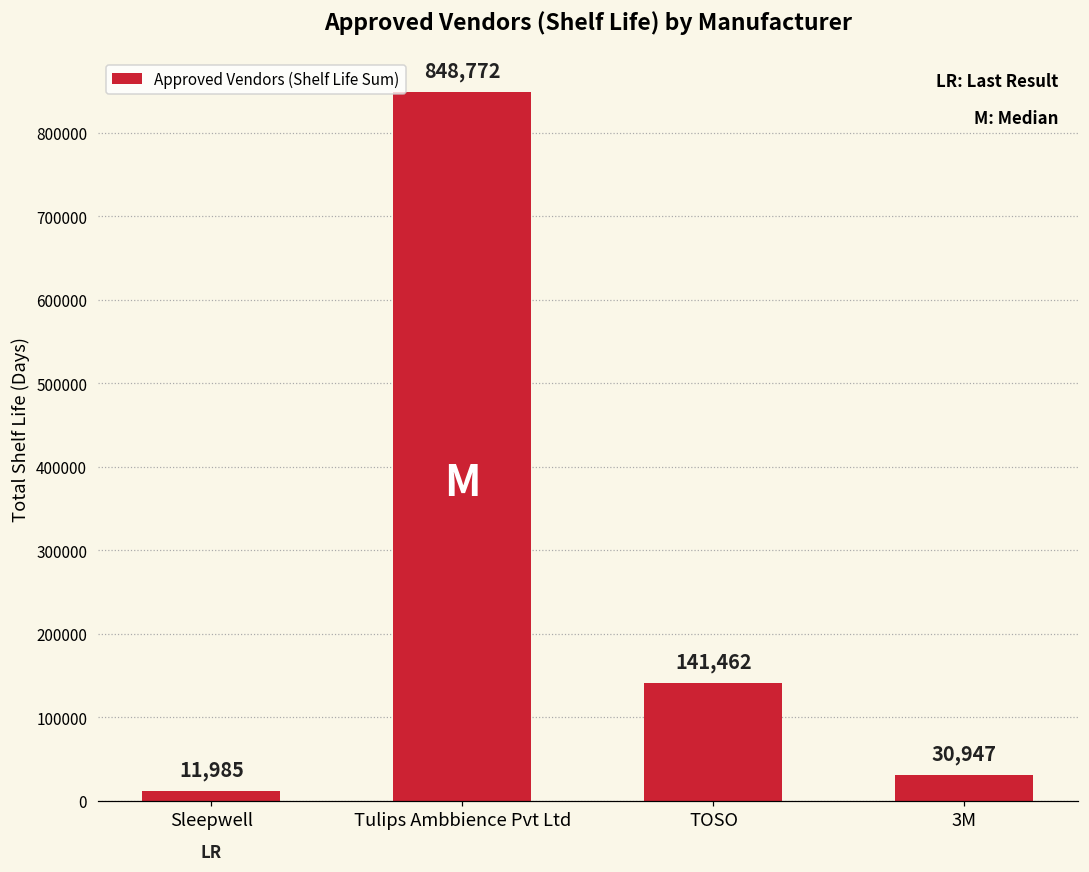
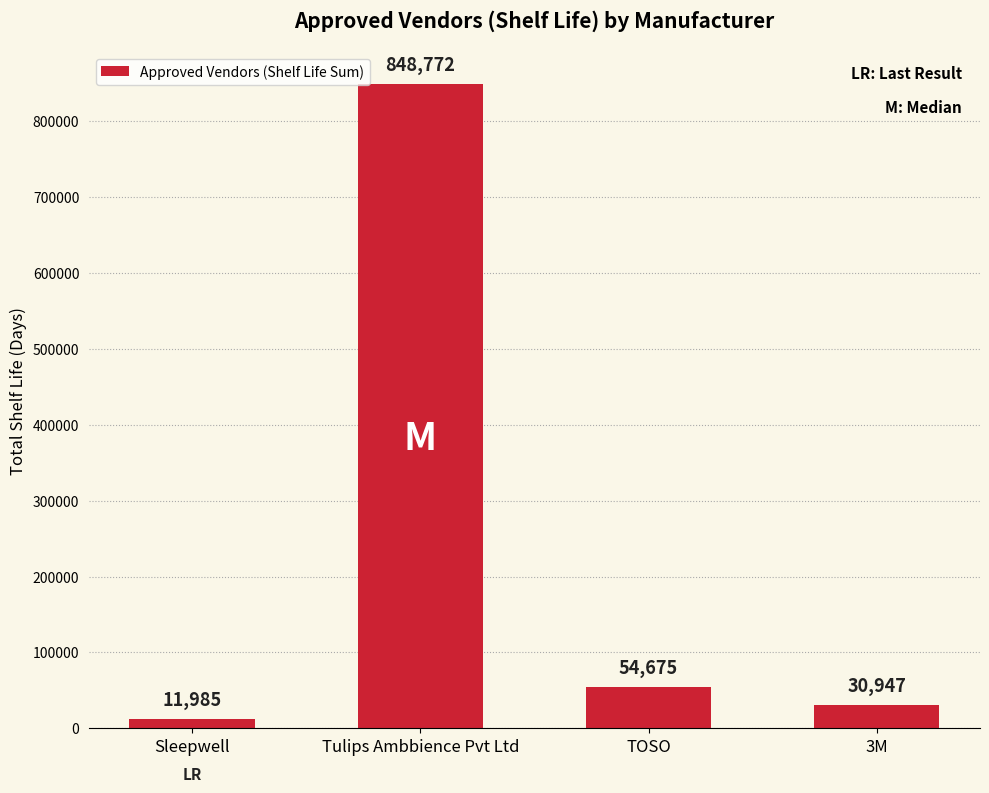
  {
    "Sleepwell": "11,985",
    "Tulips Ambbience Pvt Ltd": "848,772",
-   "TOSO": "141,462",
+   "TOSO": "54,675",
    "3M": "30,947"
  }
